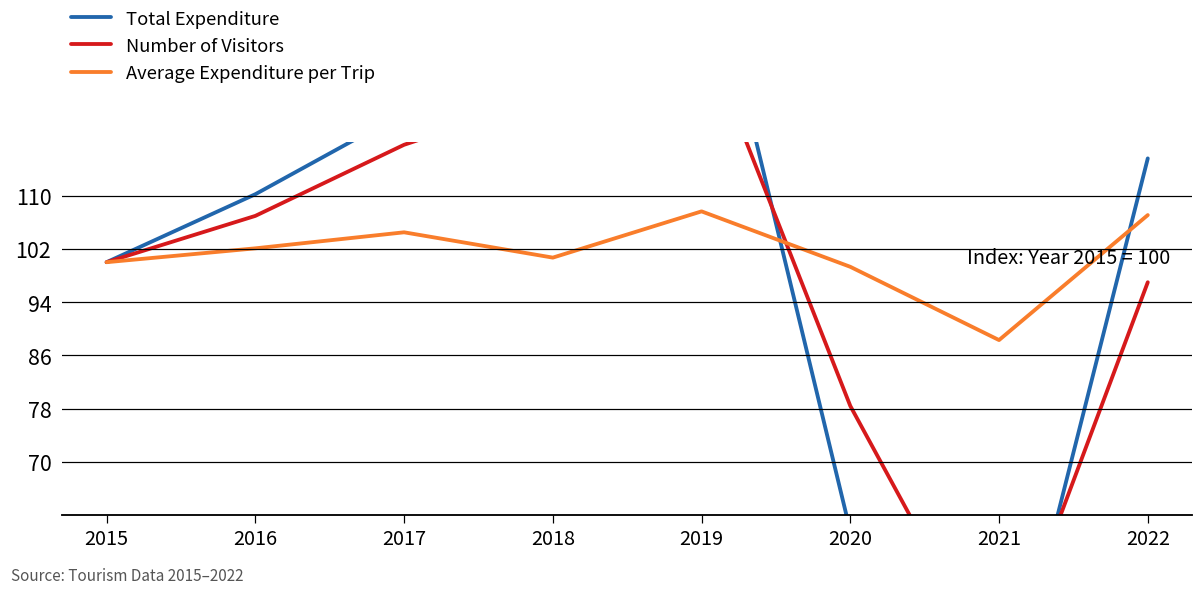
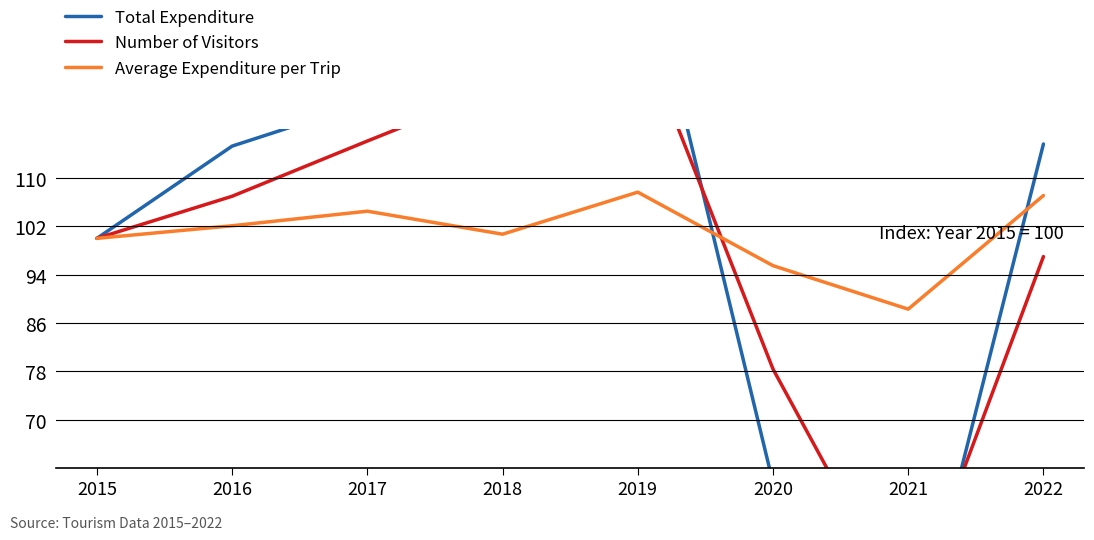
  {
    "Total Expenditure": {
-     "2016": 110,
+     "2016": 115,
      "2022": 116
    },
    "Number of Visitors": {
      "2016": 107,
-     "2017": 118,
+     "2017": 116,
      "2020": 78
    },
    "Average Expenditure per Trip": {
      "2016": 102,
      "2017": 104,
      "2018": 101,
      "2019": 108,
-     "2020": 99,
+     "2020": 95,
      "2021": 88,
      "2022": 107
    }
  }
